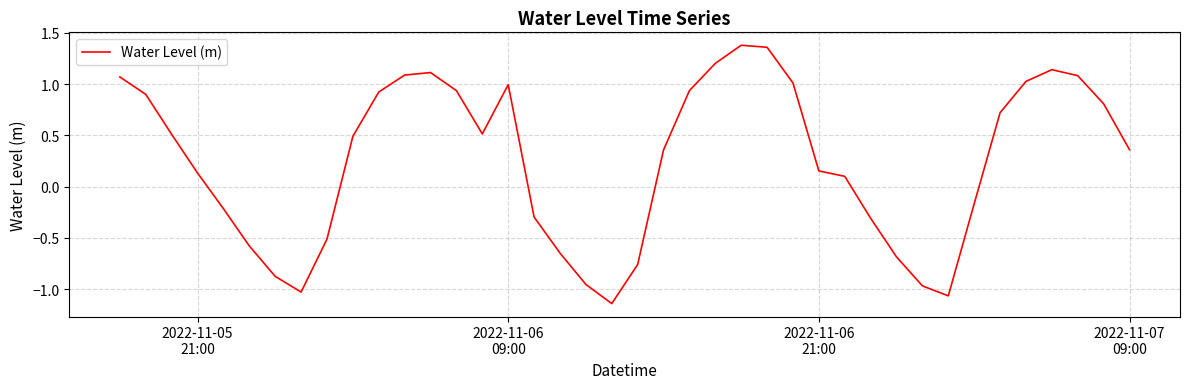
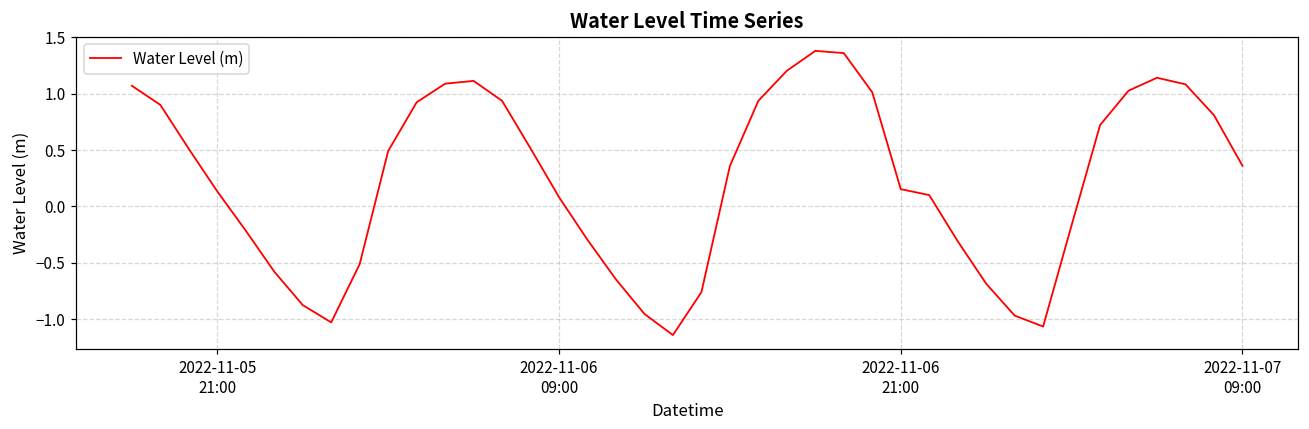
  {
    "2022-11-05 21:00": 0.13,
-   "2022-11-06 09:00": 1.00,
+   "2022-11-06 09:00": 0.08,
    "2022-11-06 21:00": 0.15,
    "2022-11-07 09:00": 0.36
  }
